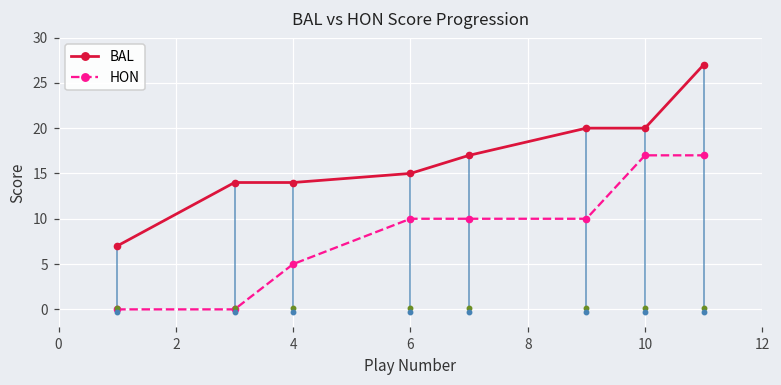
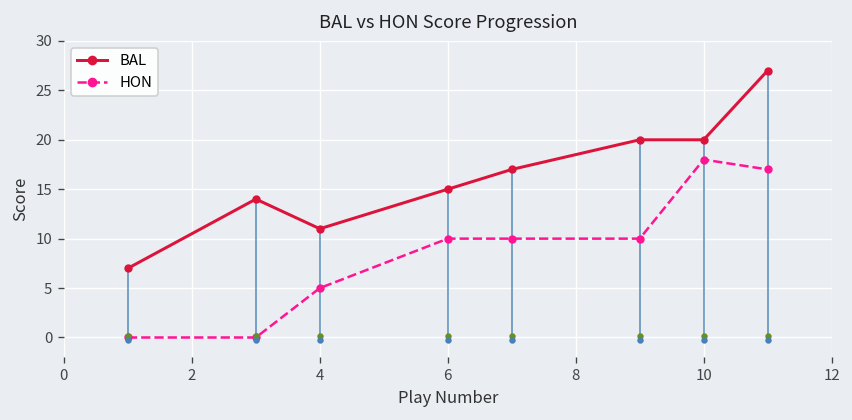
  {
    "BAL": {
-     "4": 14,
+     "4": 11,
      "6": 15,
      "10": 20
    },
    "HON": {
      "4": 5,
      "6": 10,
-     "10": 17
+     "10": 18
    }
  }
